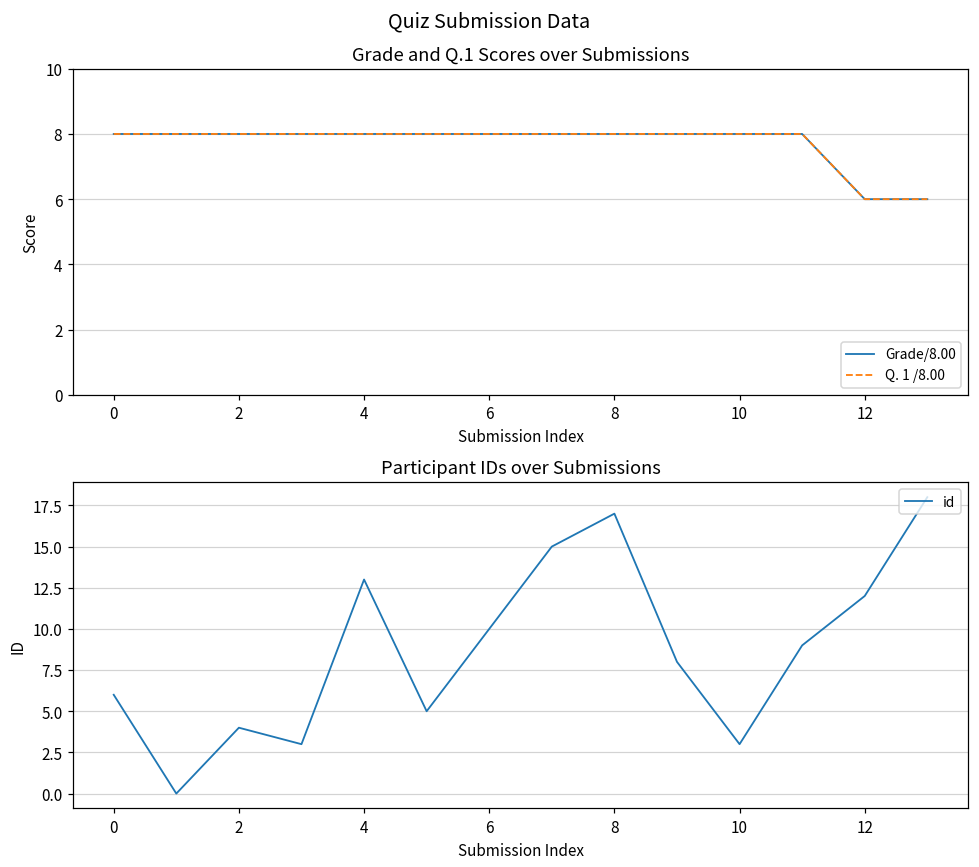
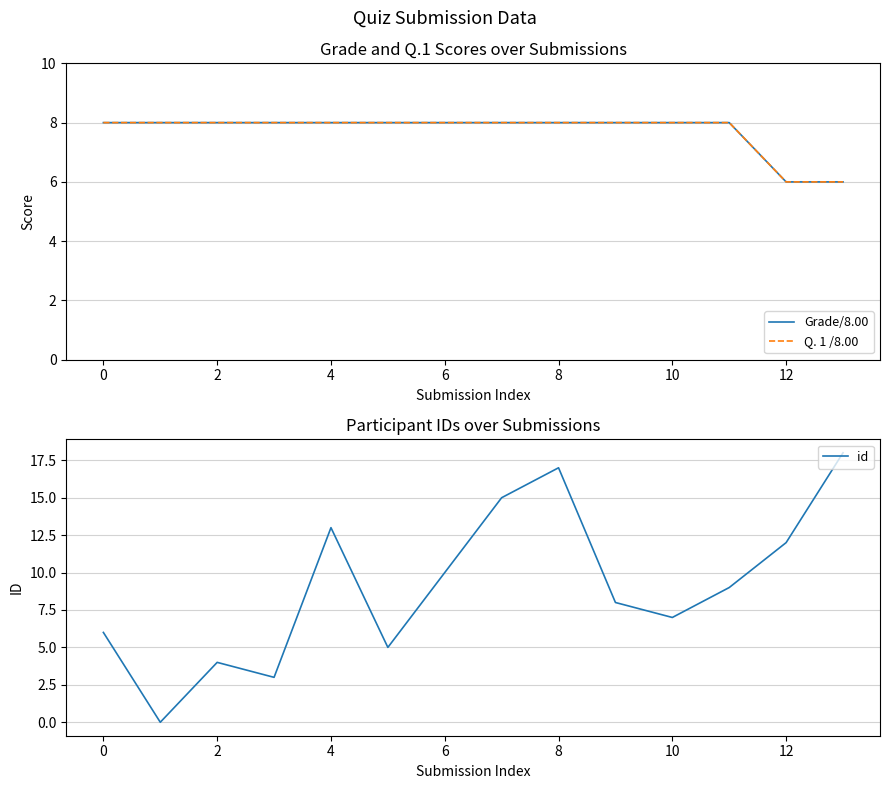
  {
    "Grade and Q.1 Scores over Submissions": {
      "0": 8.0,
      "2": 8.0,
      "4": 8.0,
      "6": 8.0,
      "8": 8.0,
      "10": 8.0,
      "12": 6.0
    },
    "Participant IDs over Submissions": {
      "0": 6,
      "2": 4,
      "4": 13,
      "6": 10,
      "8": 17,
-     "10": 3,
+     "10": 7,
      "12": 12
    }
  }
